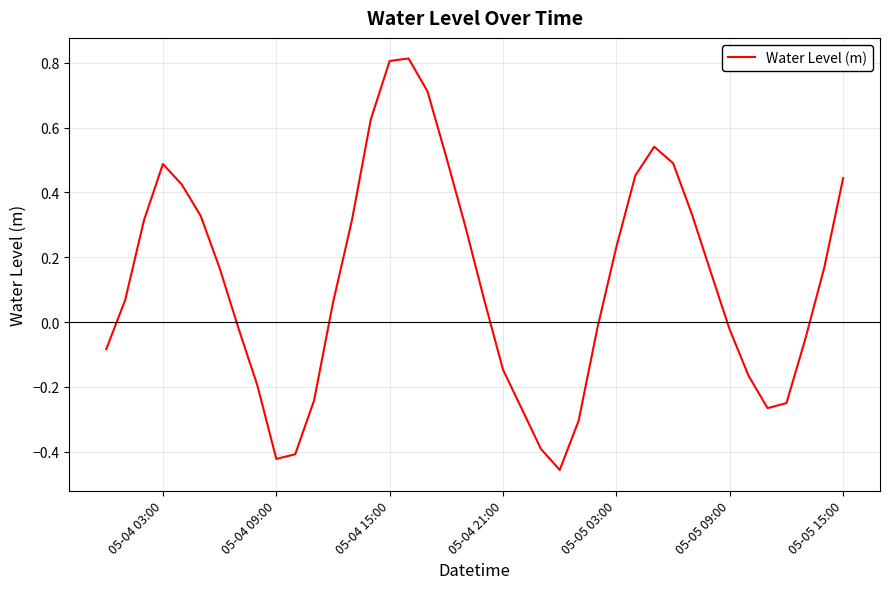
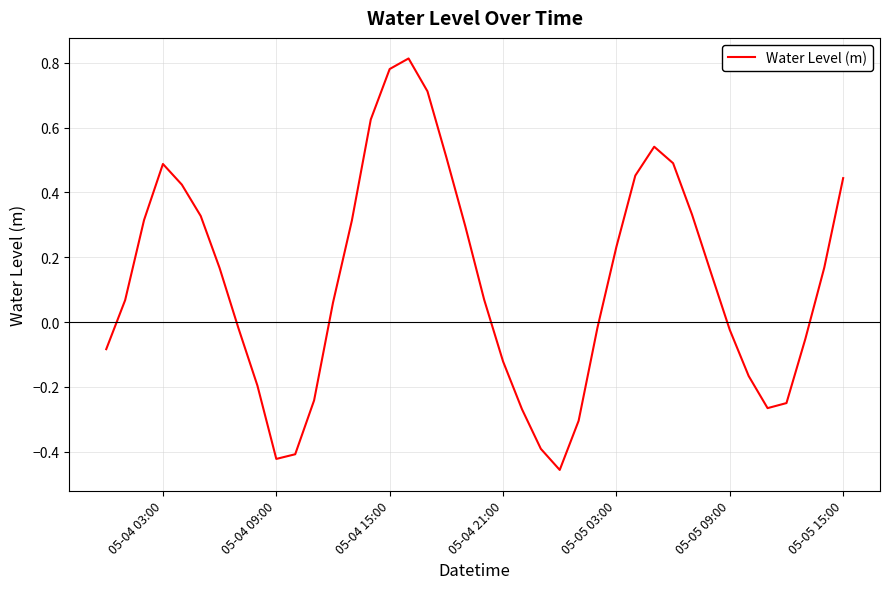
  {
    "05-04 03:00": 0.49,
    "05-04 09:00": -0.42,
-   "05-04 15:00": 0.81,
-   "05-04 21:00": -0.15,
+   "05-04 15:00": 0.78,
+   "05-04 21:00": -0.12,
    "05-05 03:00": 0.23,
    "05-05 09:00": -0.02,
    "05-05 15:00": 0.44
  }
